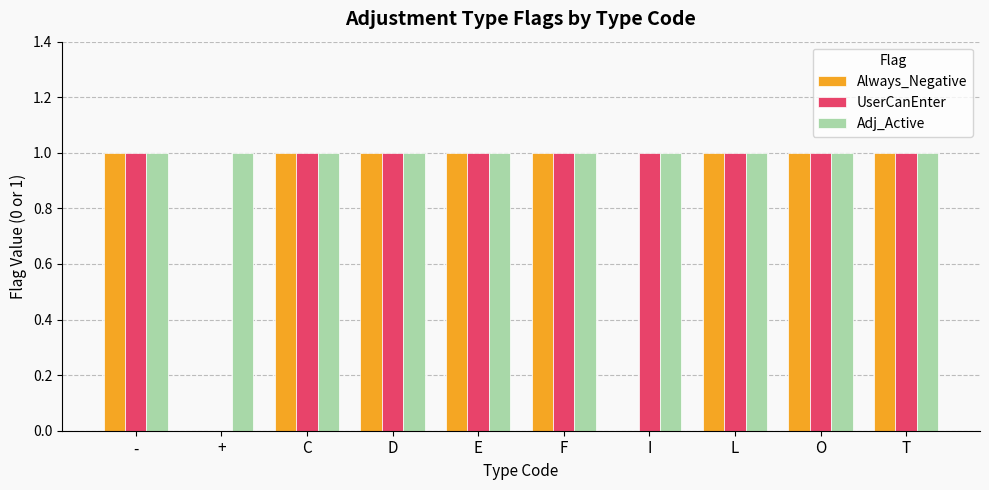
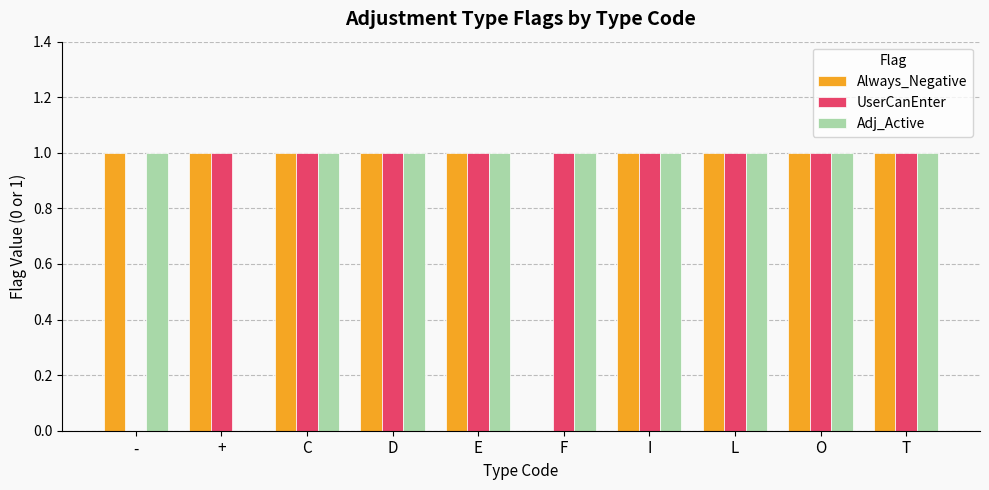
  {
    "Always_Negative": {
      "-": 1,
-     "+": 0,
+     "+": 1,
      "C": 1,
      "D": 1,
      "E": 1,
-     "F": 1,
-     "I": 0,
+     "F": 0,
+     "I": 1,
      "L": 1,
      "O": 1,
      "T": 1
    },
    "UserCanEnter": {
-     "-": 1,
-     "+": 0,
+     "-": 0,
+     "+": 1,
      "C": 1,
      "D": 1,
      "E": 1,
      "F": 1,
      "I": 1,
      "L": 1,
      "O": 1,
      "T": 1
    },
    "Adj_Active": {
      "-": 1,
-     "+": 1,
+     "+": 0,
      "C": 1,
      "D": 1,
      "E": 1,
      "F": 1,
      "I": 1,
      "L": 1,
      "O": 1,
      "T": 1
    }
  }
